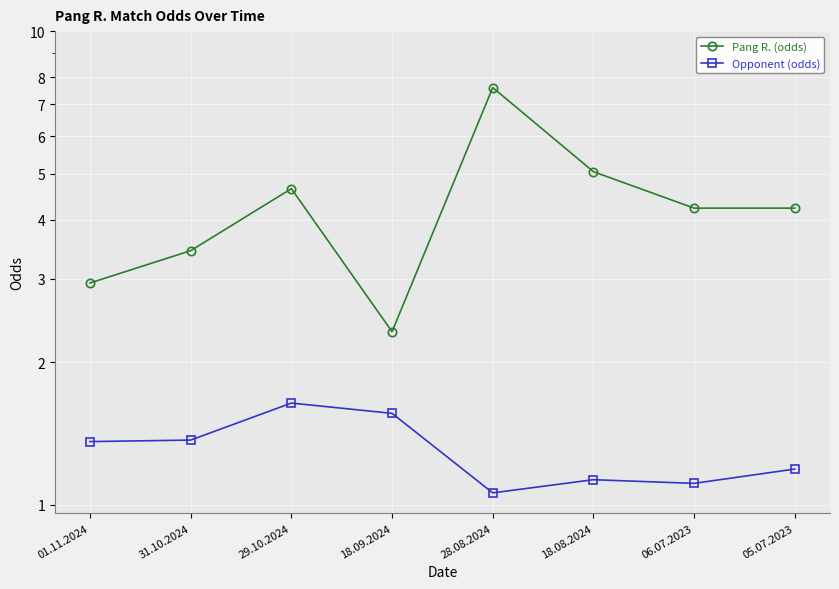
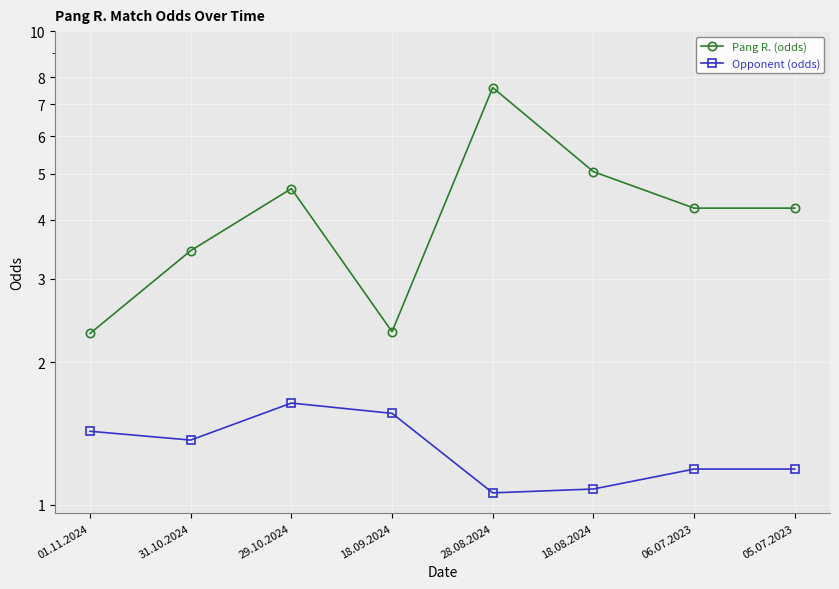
  {
    "Pang R. (odds)": {
-     "01.11.2024": 2.9,
+     "01.11.2024": 2.3,
      "31.10.2024": 3.4,
      "29.10.2024": 4.7,
      "18.09.2024": 2.3,
      "28.08.2024": 7.6,
      "18.08.2024": 5.1,
      "06.07.2023": 4.2,
      "05.07.2023": 4.2
    },
    "Opponent (odds)": {
-     "01.11.2024": 1.36,
+     "01.11.2024": 1.43,
      "31.10.2024": 1.37,
      "29.10.2024": 1.64,
      "18.09.2024": 1.56,
      "28.08.2024": 1.06,
-     "18.08.2024": 1.13,
-     "06.07.2023": 1.11,
+     "18.08.2024": 1.08,
+     "06.07.2023": 1.19,
      "05.07.2023": 1.19
    }
  }
